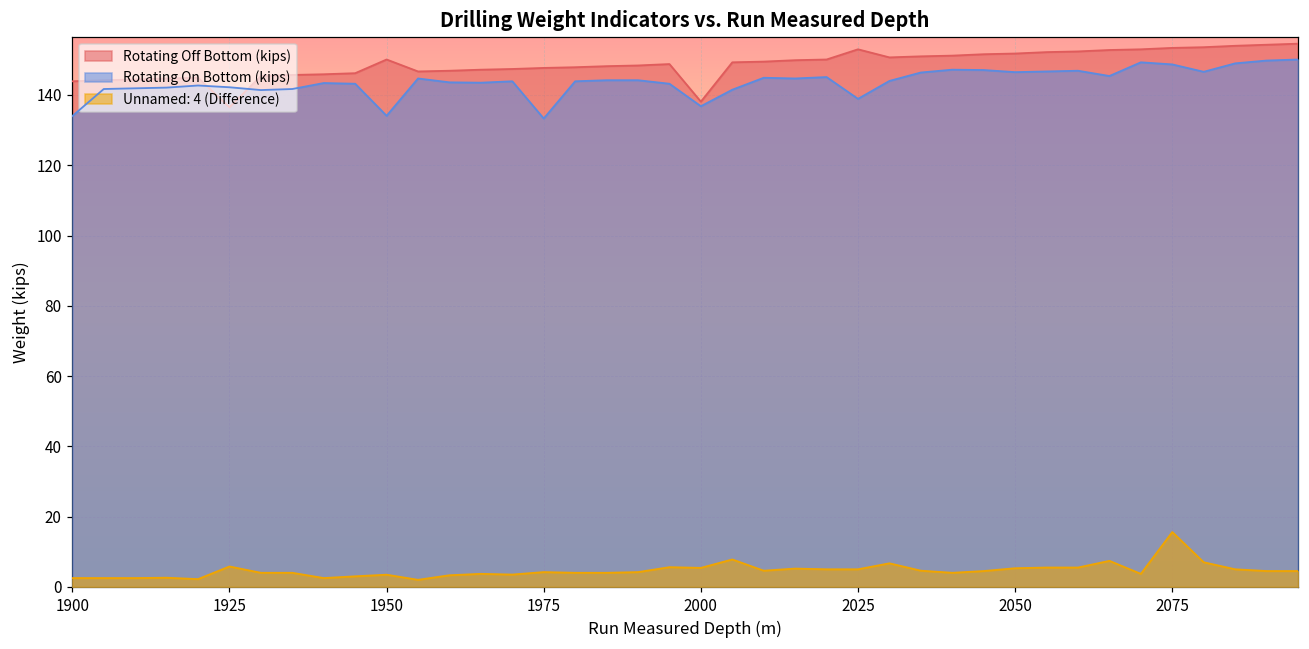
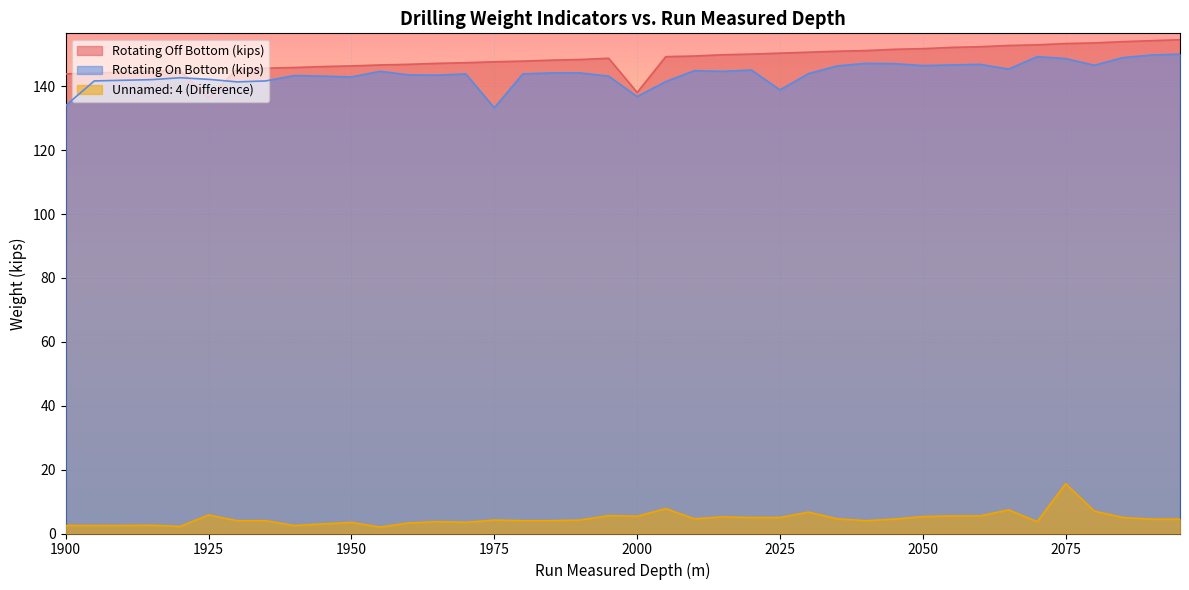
  {
    "Rotating Off Bottom (kips)": {
      "1900": 144,
-     "1950": 150,
+     "1950": 146,
      "1975": 148,
      "2000": 138,
-     "2025": 153,
+     "2025": 150,
      "2050": 152,
      "2075": 153
    },
    "Rotating On Bottom (kips)": {
      "1900": 134,
-     "1950": 134,
+     "1950": 143,
      "1975": 133,
      "2000": 137,
      "2025": 139,
      "2050": 147,
      "2075": 149
    },
    "Unnamed: 4 (Difference)": {
      "1900": 3,
      "1925": 6,
      "1950": 3,
      "1975": 4,
      "2000": 5,
      "2025": 5,
      "2050": 5,
      "2075": 16
    }
  }
